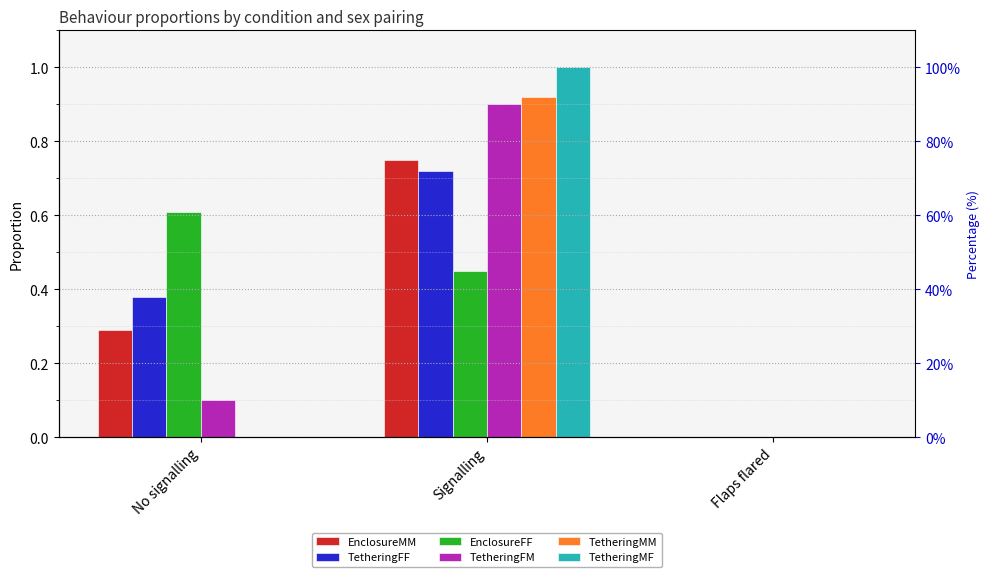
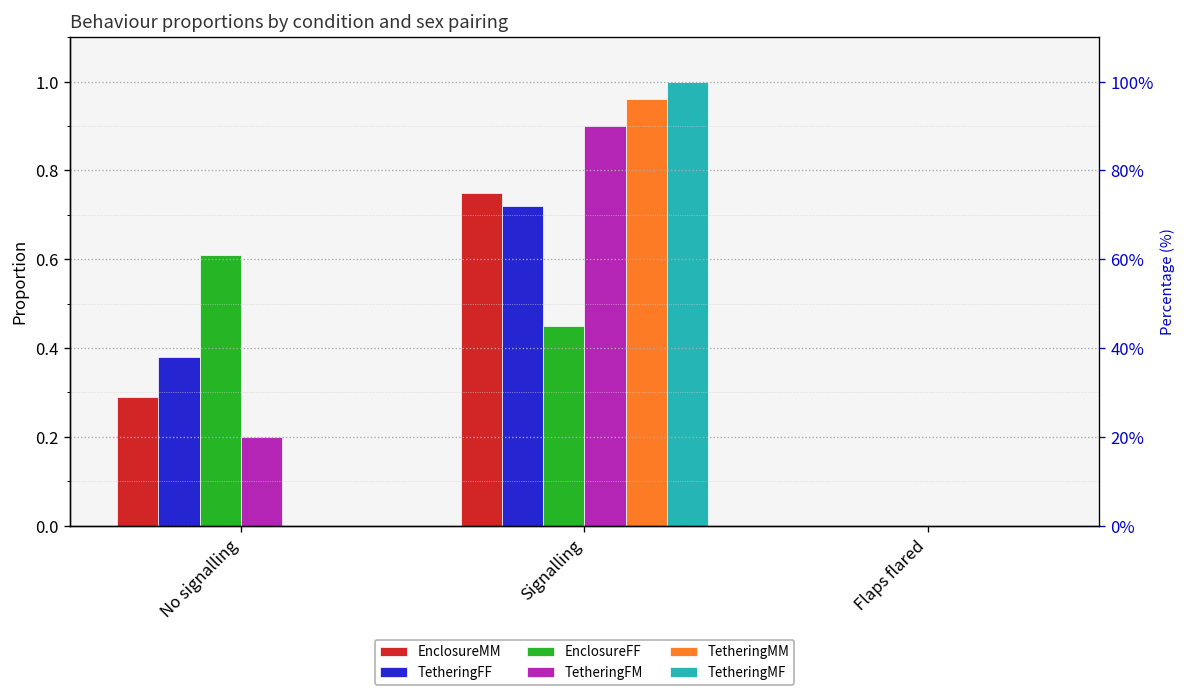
  {
    "EnclosureMM": {
      "No signalling": 0.29,
      "Signalling": 0.75,
      "Flaps flared": 0.00
    },
    "TetheringFF": {
      "No signalling": 0.38,
      "Signalling": 0.72,
      "Flaps flared": 0.00
    },
    "EnclosureFF": {
      "No signalling": 0.61,
      "Signalling": 0.45,
      "Flaps flared": 0.00
    },
    "TetheringFM": {
-     "No signalling": 0.1,
+     "No signalling": 0.2,
      "Signalling": 0.9,
      "Flaps flared": 0.0
    },
    "TetheringMM": {
      "No signalling": 0.00,
-     "Signalling": 0.92,
+     "Signalling": 0.96,
      "Flaps flared": 0.00
    },
    "TetheringMF": {
      "No signalling": 0.00,
      "Signalling": 1.00,
      "Flaps flared": 0.00
    }
  }
